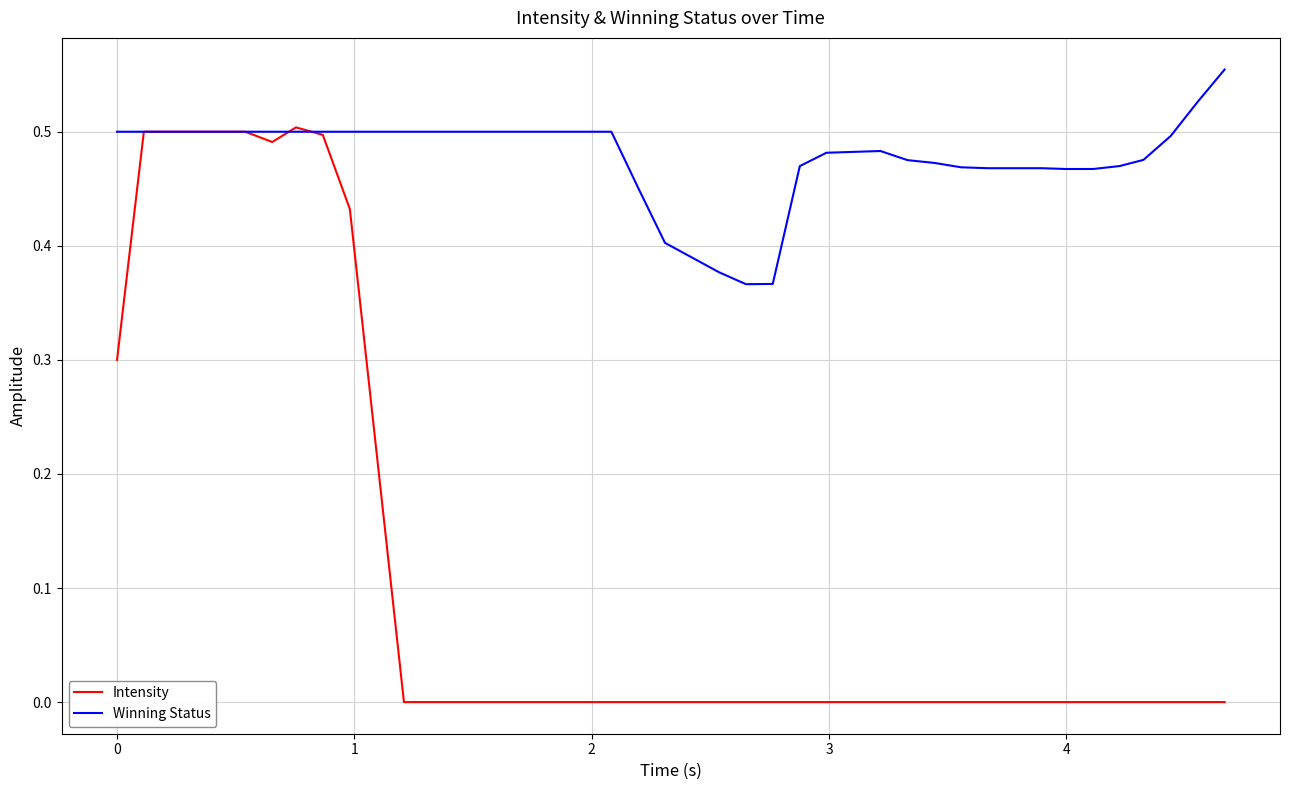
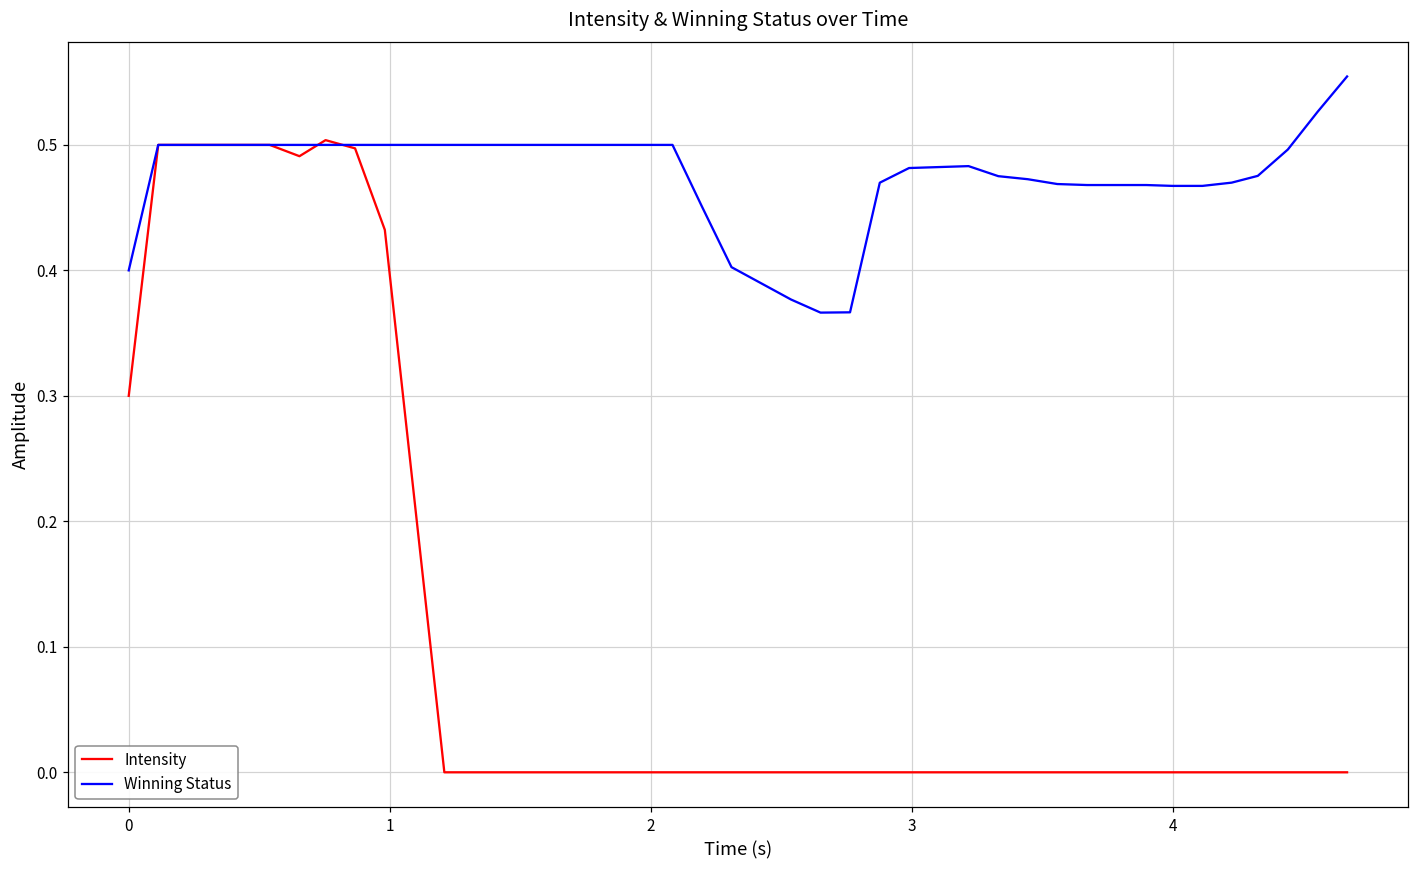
  {
    "Intensity": {
      "0": 0.3,
      "4": 0.0
    },
    "Winning Status": {
-     "0": 0.5,
+     "0": 0.4,
      "4": 0.467
    }
  }
